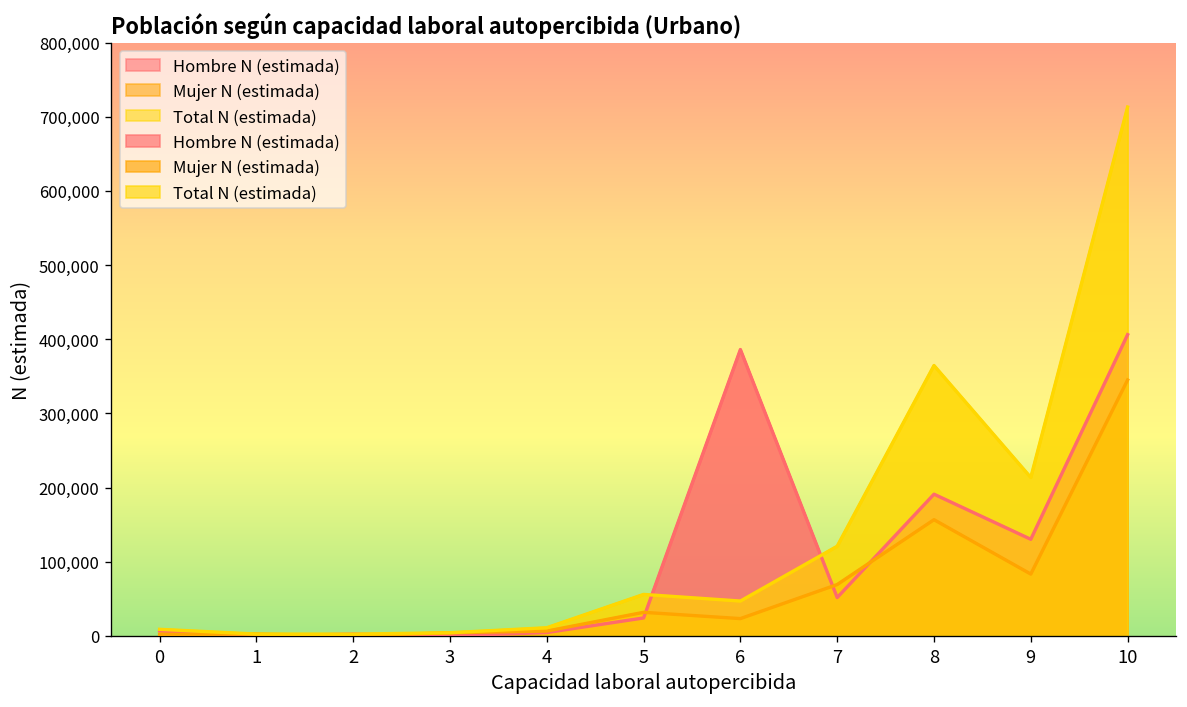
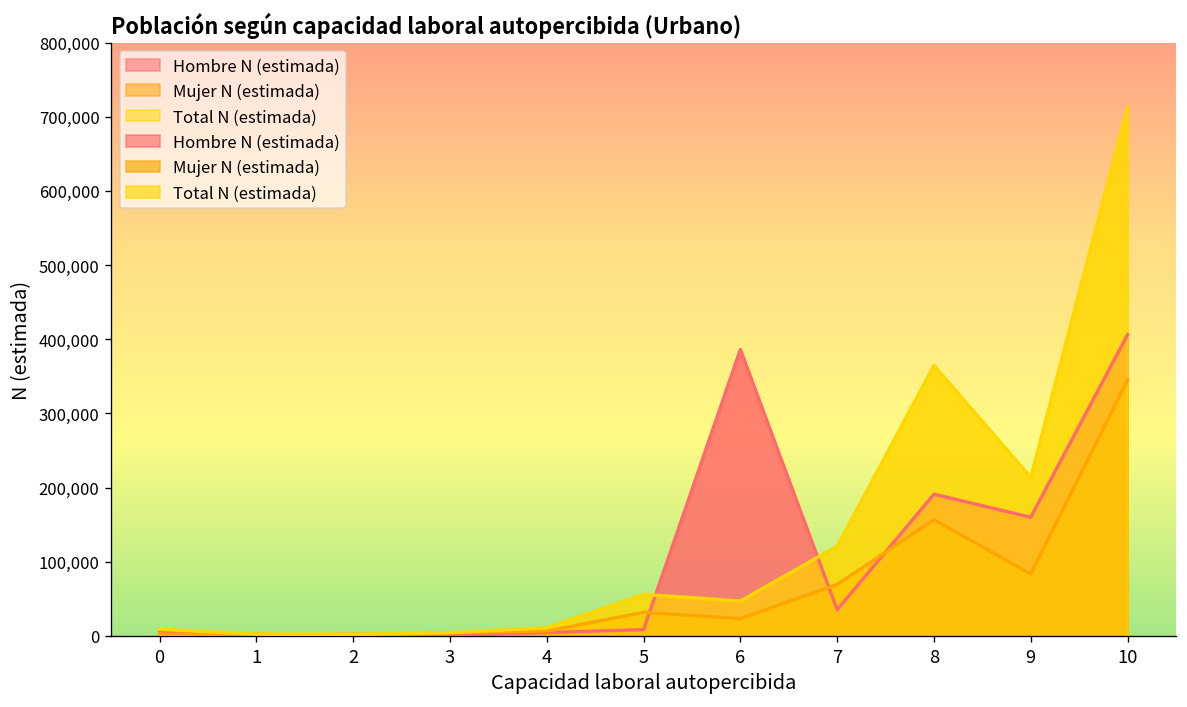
  {
    "Hombre N (estimada)": {
      "3": "0",
-     "5": "20,000",
+     "5": "10,000",
      "6": "390,000",
-     "7": "50,000",
+     "7": "40,000",
      "8": "190,000",
-     "9": "130,000",
+     "9": "160,000",
      "10": "410,000"
    }
  }
